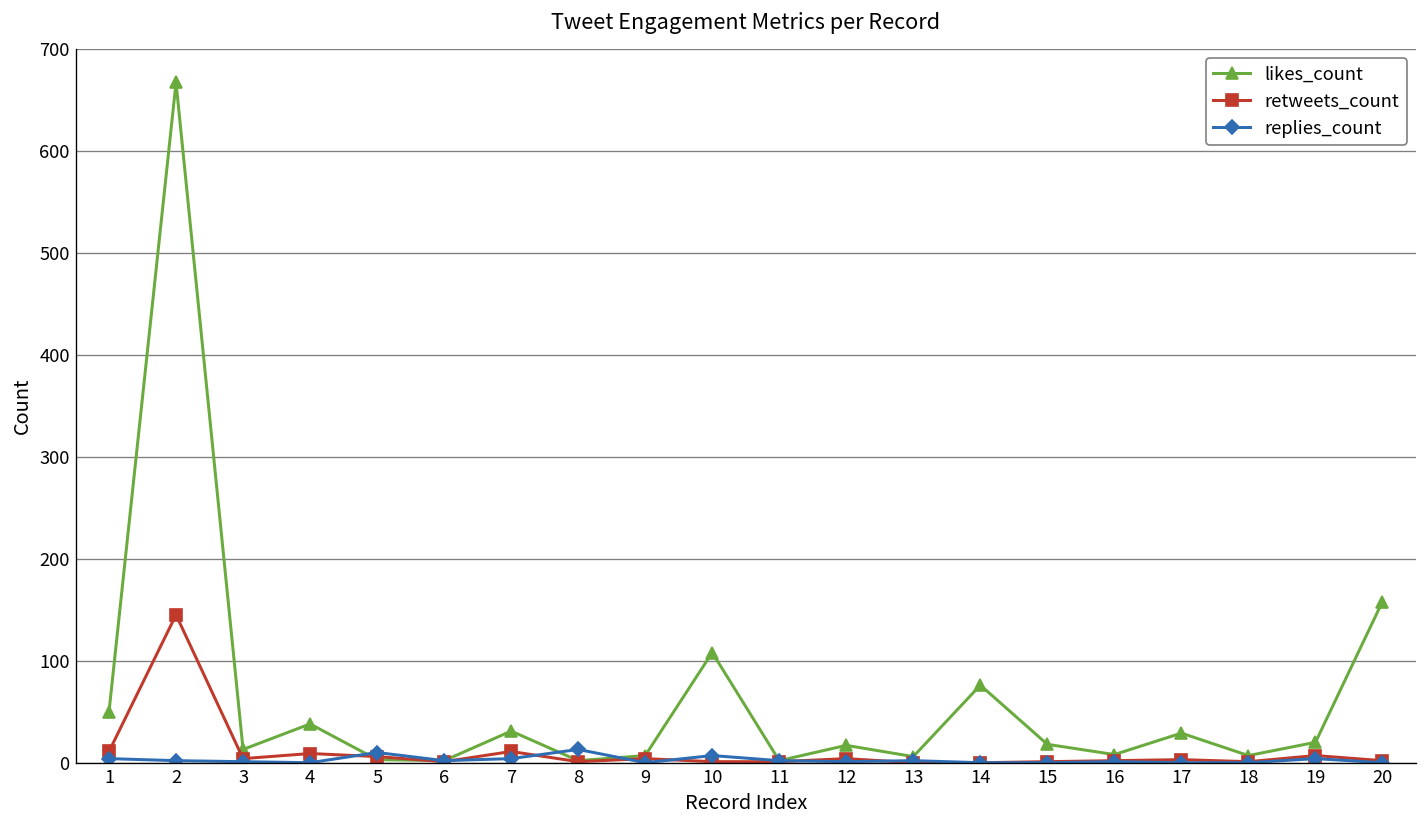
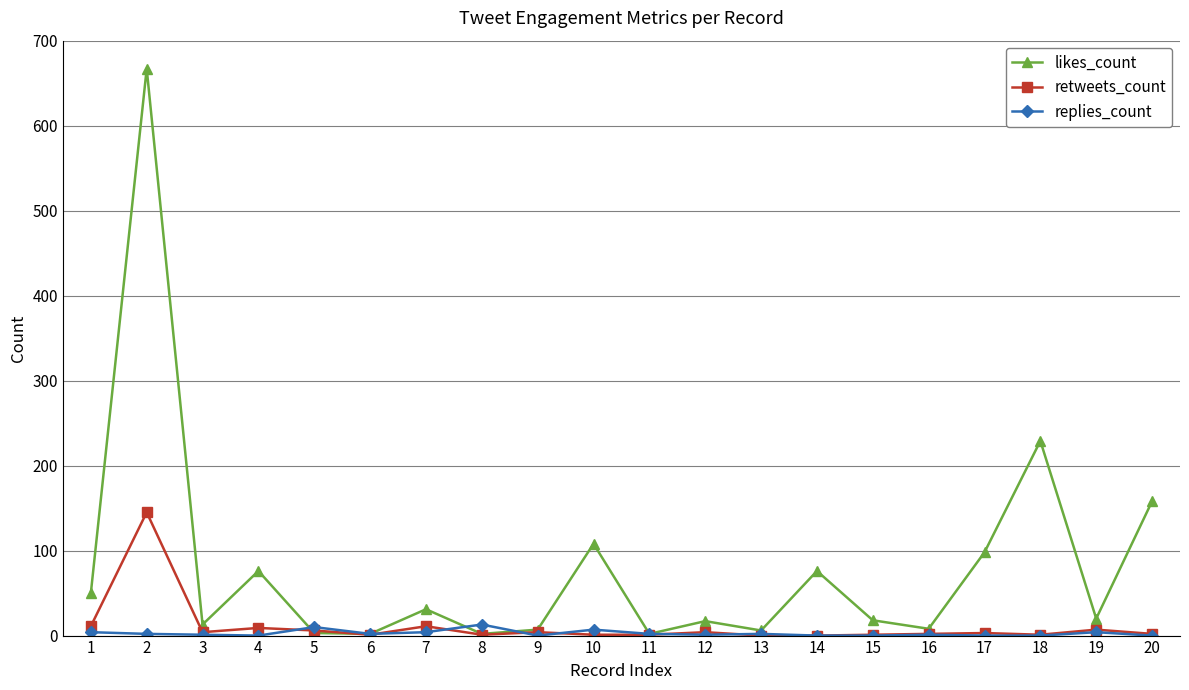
  {
    "likes_count": {
      "1": 50,
      "2": 670,
      "3": 10,
-     "4": 40,
+     "4": 80,
      "7": 30,
      "9": 10,
      "10": 110,
      "12": 20,
      "13": 10,
      "14": 80,
      "15": 20,
      "16": 10,
-     "17": 30,
-     "18": 10,
+     "17": 100,
+     "18": 230,
      "19": 20,
      "20": 160
    },
    "retweets_count": {
      "1": 10,
      "2": 150,
      "4": 10,
      "7": 10,
      "9": 0,
      "10": 0,
      "17": 0,
      "19": 10
    },
    "replies_count": {
      "1": 0,
      "2": 0,
      "4": 0,
      "5": 10,
      "7": 0,
      "8": 10,
      "9": 0,
      "10": 10,
      "17": 0,
      "19": 0
    }
  }
